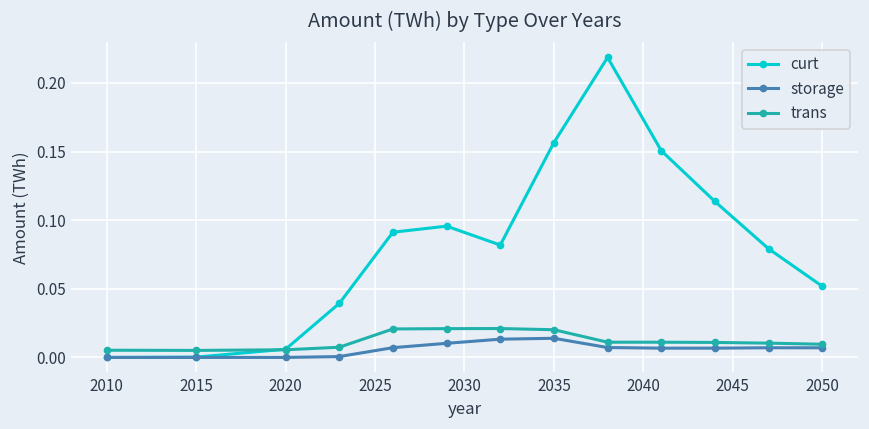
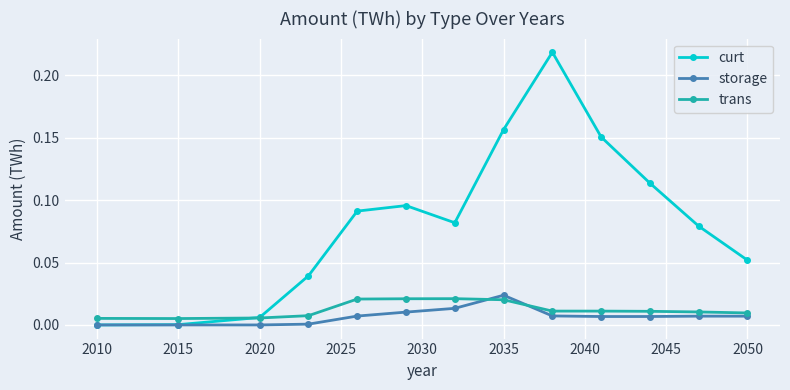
  {
    "storage": {
      "2020": 0.000,
-     "2035": 0.014,
+     "2035": 0.024,
      "2050": 0.007
    }
  }
